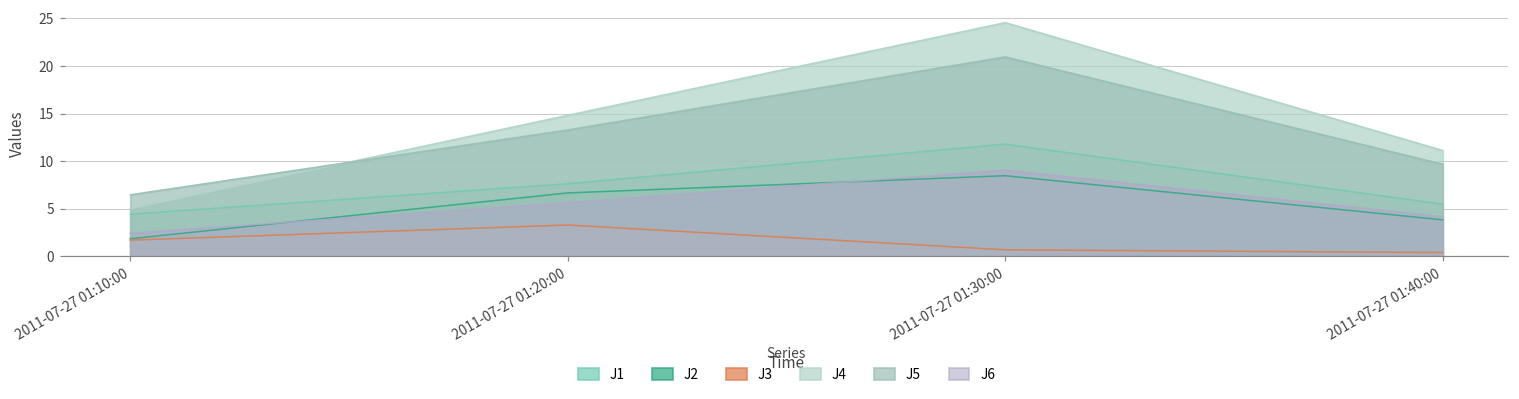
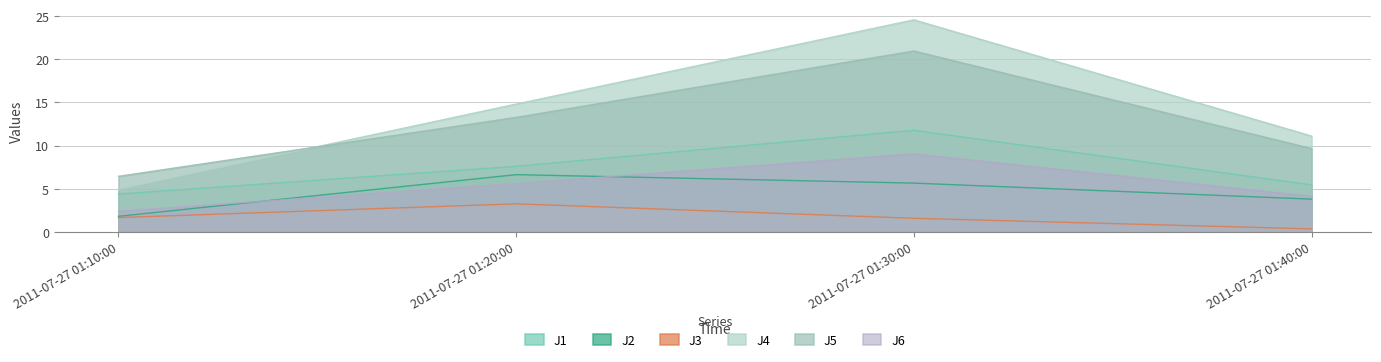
  {
    "J2": {
      "2011-07-27 01:20:00": 7,
-     "2011-07-27 01:30:00": 8,
+     "2011-07-27 01:30:00": 6,
      "2011-07-27 01:40:00": 4
    },
    "J3": {
      "2011-07-27 01:20:00": 3,
-     "2011-07-27 01:30:00": 1,
+     "2011-07-27 01:30:00": 2,
      "2011-07-27 01:40:00": 0
    }
  }
